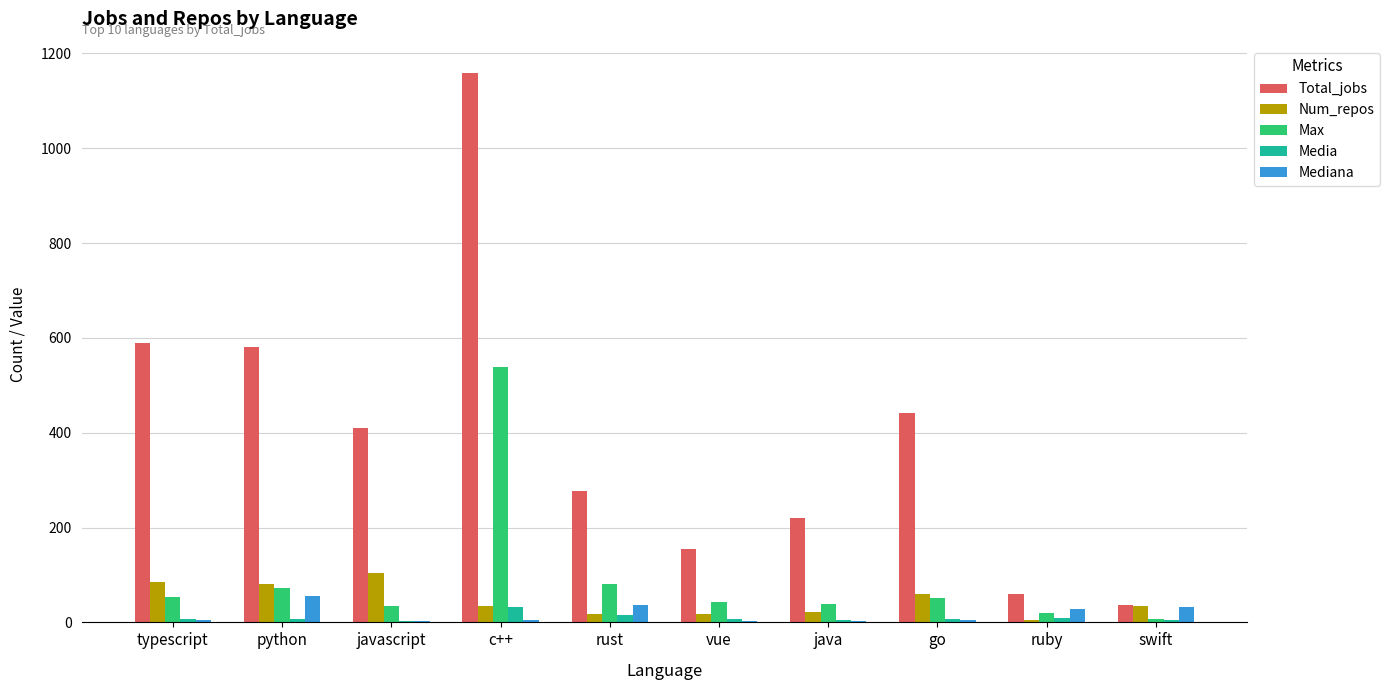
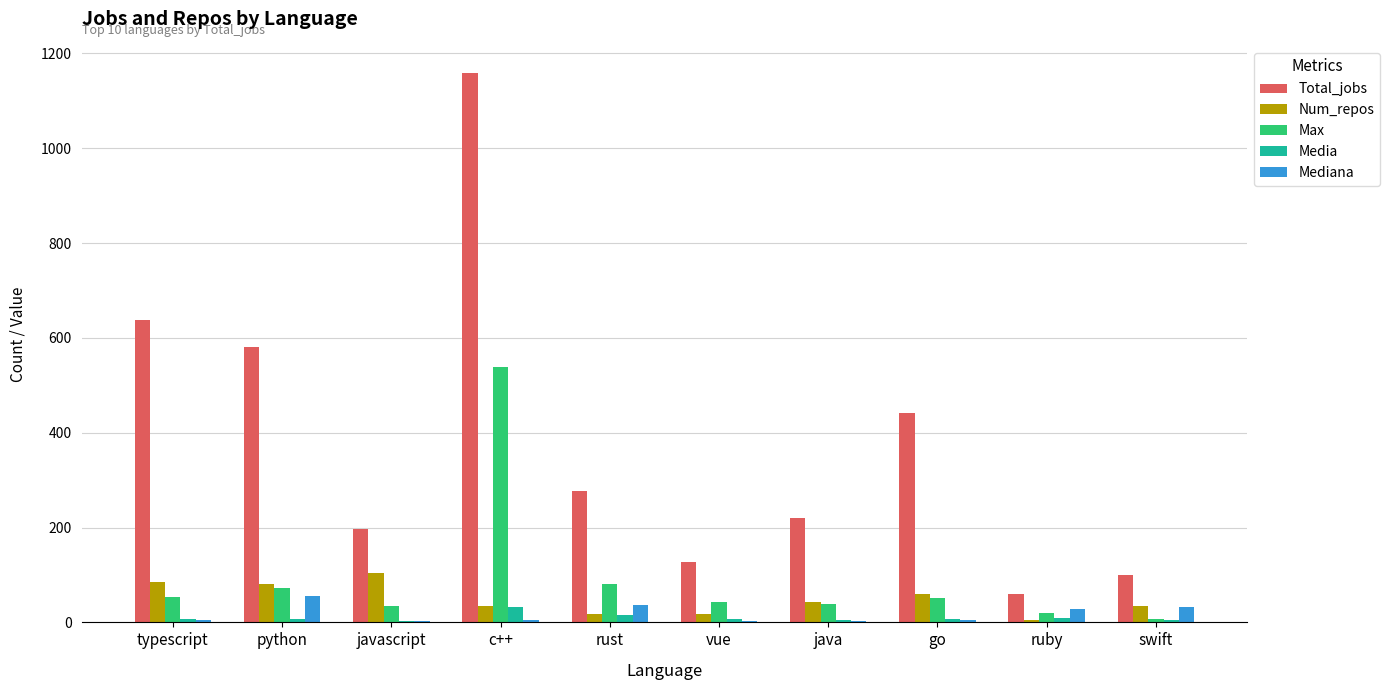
  {
    "Total_jobs": {
-     "typescript": 590,
+     "typescript": 640,
      "python": 580,
-     "javascript": 410,
+     "javascript": 200,
      "c++": 1160,
      "rust": 280,
-     "vue": 160,
+     "vue": 130,
      "java": 220,
      "go": 440,
      "ruby": 60,
-     "swift": 40
+     "swift": 100
    },
    "Num_repos": {
      "typescript": 90,
      "python": 80,
      "javascript": 110,
      "c++": 40,
      "rust": 20,
      "vue": 20,
-     "java": 20,
+     "java": 40,
      "go": 60,
      "ruby": 10,
      "swift": 30
    },
    "Mediana": {
      "python": 60,
      "rust": 40,
      "ruby": 30,
      "swift": 30
    }
  }
